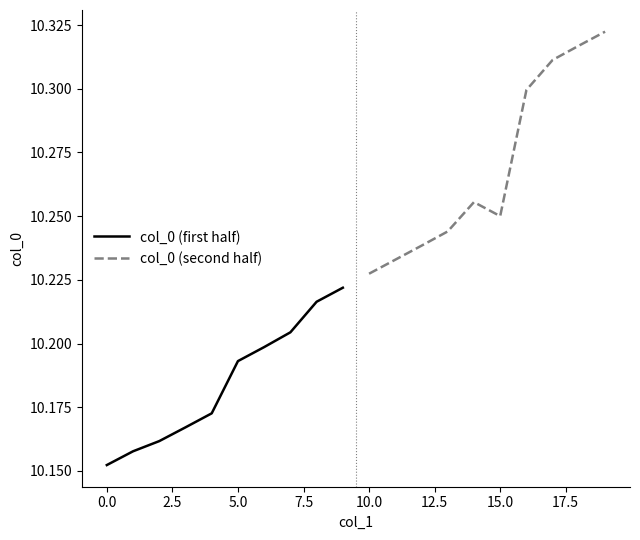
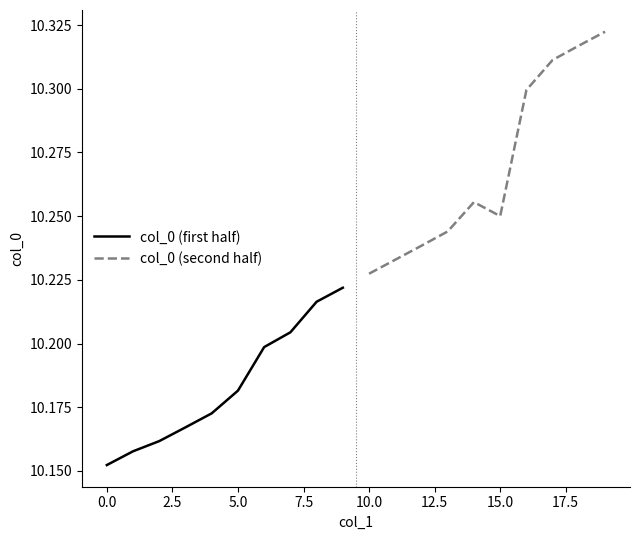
  {
    "col_0 (first half)": {
      "0.0": 10.152,
-     "5.0": 10.193
+     "5.0": 10.182
    },
    "col_0 (second half)": {
      "10.0": 10.227,
      "15.0": 10.250
    }
  }
